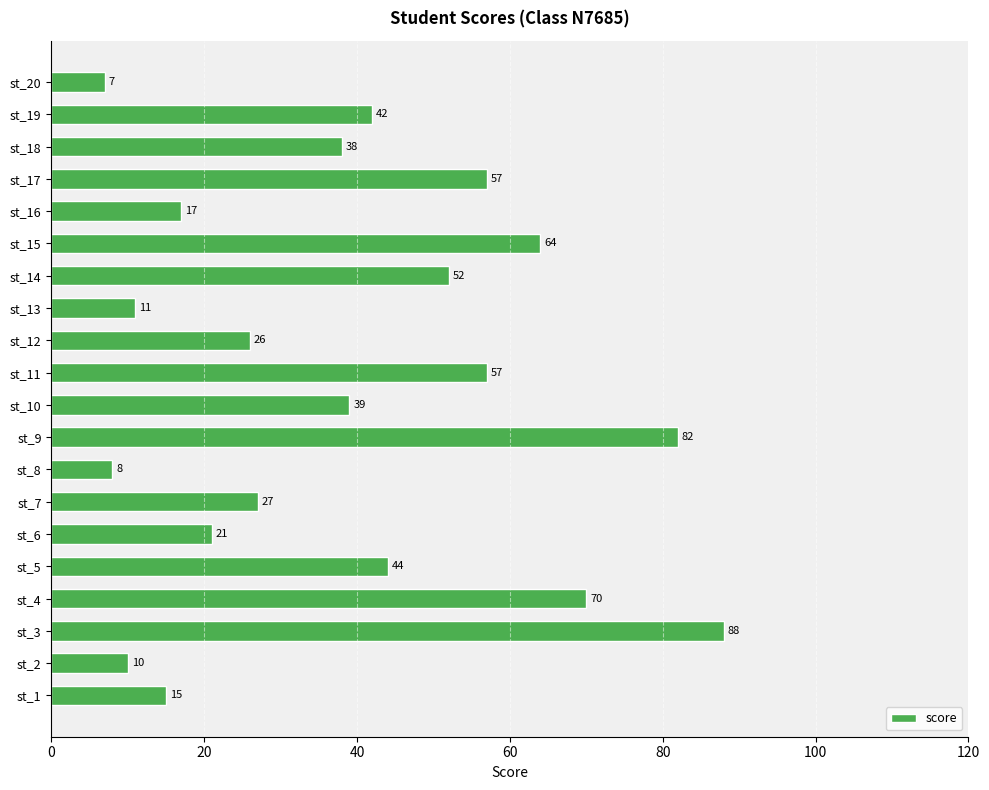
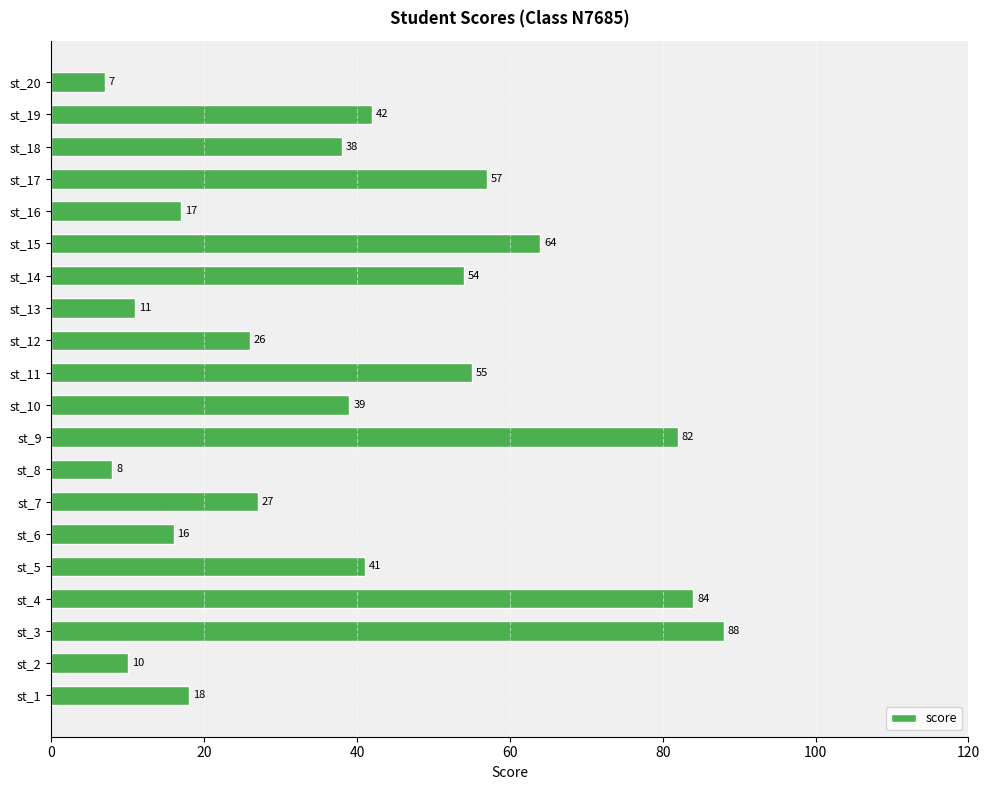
  {
    "st_20": 7,
    "st_19": 42,
    "st_18": 38,
    "st_17": 57,
    "st_16": 17,
    "st_15": 64,
-   "st_14": 52,
+   "st_14": 54,
    "st_13": 11,
    "st_12": 26,
-   "st_11": 57,
+   "st_11": 55,
    "st_10": 39,
    "st_9": 82,
    "st_8": 8,
    "st_7": 27,
-   "st_6": 21,
-   "st_5": 44,
-   "st_4": 70,
+   "st_6": 16,
+   "st_5": 41,
+   "st_4": 84,
    "st_3": 88,
    "st_2": 10,
-   "st_1": 15
+   "st_1": 18
  }
